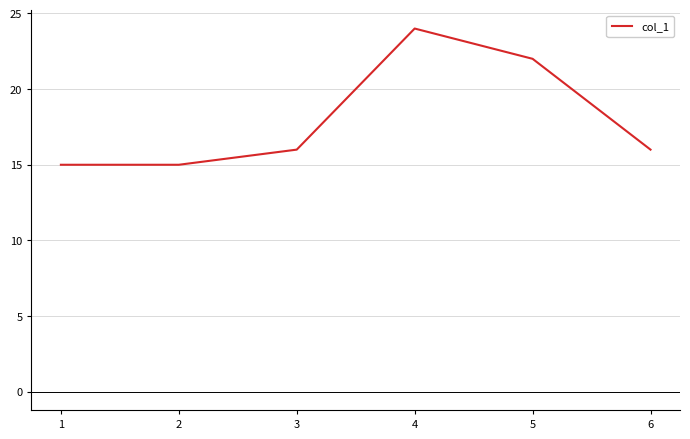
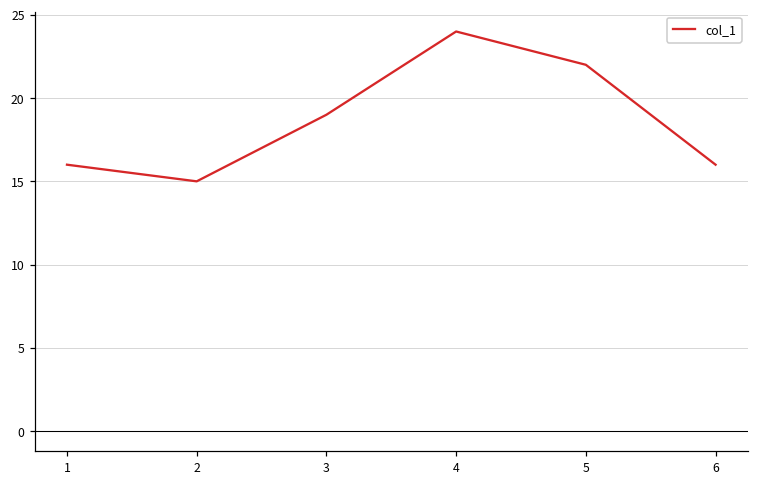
  {
-   "1": 15,
+   "1": 16,
    "2": 15,
-   "3": 16,
+   "3": 19,
    "4": 24,
    "5": 22,
    "6": 16
  }
